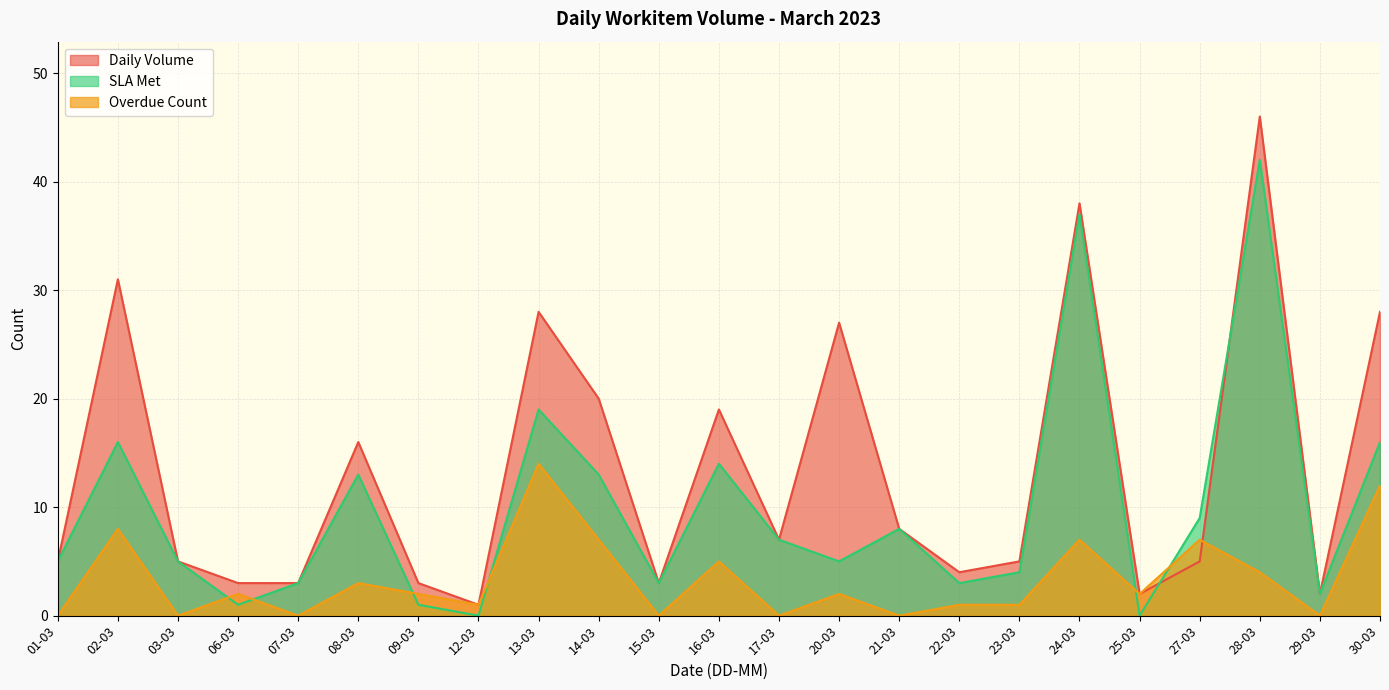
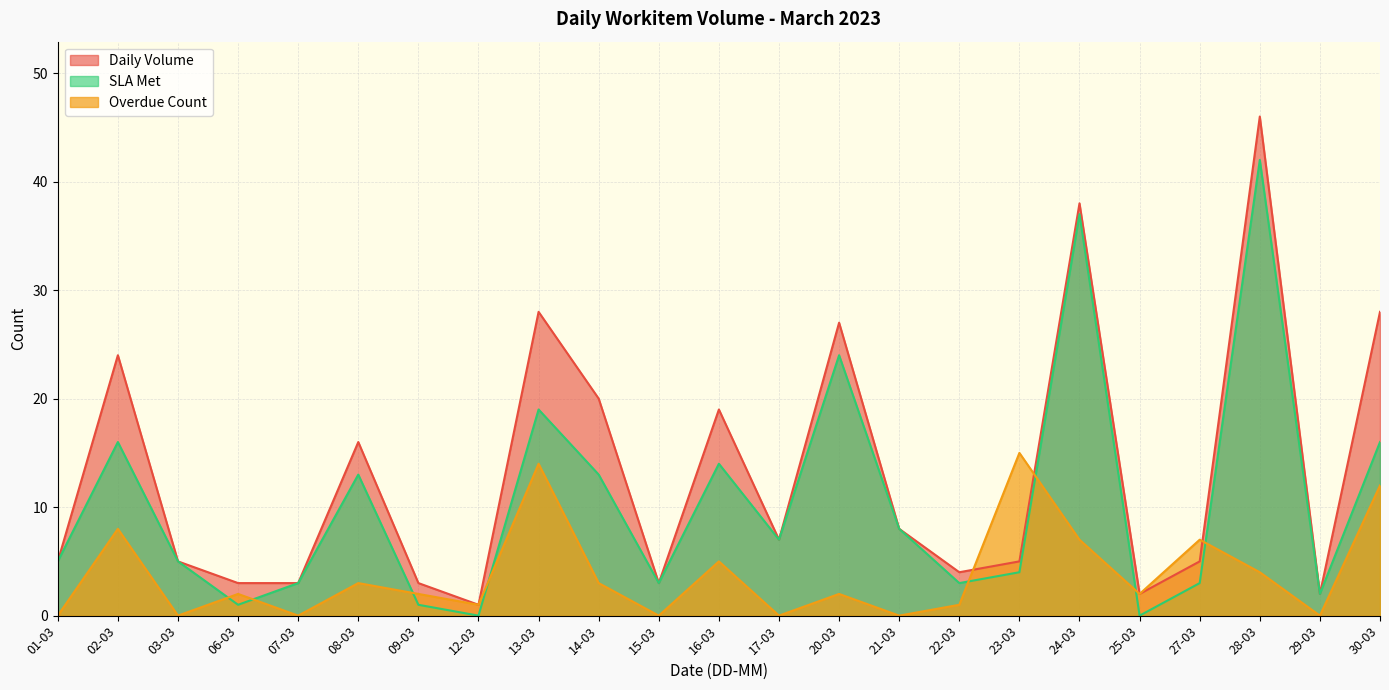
  {
    "Daily Volume": {
-     "02-03": 31,
+     "02-03": 24,
      "06-03": 3,
      "08-03": 16,
      "09-03": 3,
      "13-03": 28,
      "14-03": 20,
      "16-03": 19,
      "20-03": 27,
      "22-03": 4,
      "23-03": 5,
      "24-03": 38,
      "27-03": 5,
      "28-03": 46,
      "30-03": 28
    },
    "SLA Met": {
      "02-03": 16,
      "06-03": 1,
      "08-03": 13,
      "09-03": 1,
      "12-03": 0,
      "13-03": 19,
      "14-03": 13,
      "16-03": 14,
-     "20-03": 5,
+     "20-03": 24,
      "22-03": 3,
      "23-03": 4,
      "24-03": 37,
      "25-03": 0,
-     "27-03": 9,
+     "27-03": 3,
      "28-03": 42,
      "30-03": 16
    },
    "Overdue Count": {
      "01-03": 0,
      "02-03": 8,
      "03-03": 0,
      "06-03": 2,
      "07-03": 0,
      "08-03": 3,
      "09-03": 2,
      "13-03": 14,
-     "14-03": 7,
+     "14-03": 3,
      "15-03": 0,
      "16-03": 5,
      "17-03": 0,
      "20-03": 2,
      "21-03": 0,
      "22-03": 1,
-     "23-03": 1,
+     "23-03": 15,
      "24-03": 7,
      "27-03": 7,
      "28-03": 4,
      "29-03": 0,
      "30-03": 12
    }
  }
